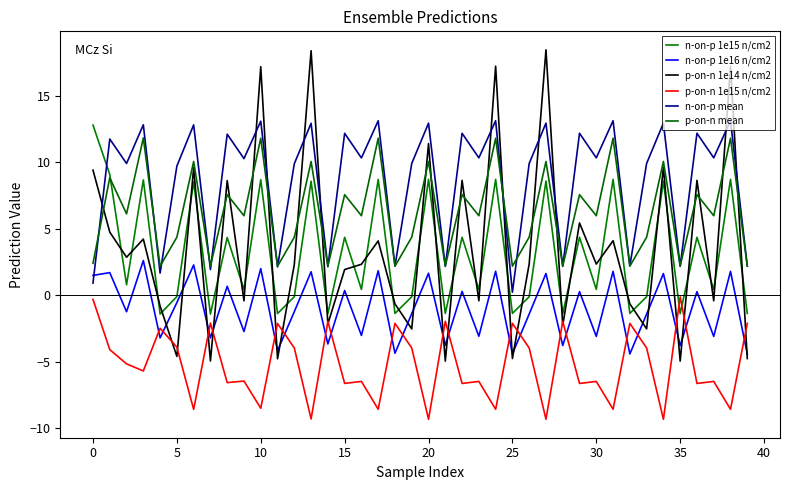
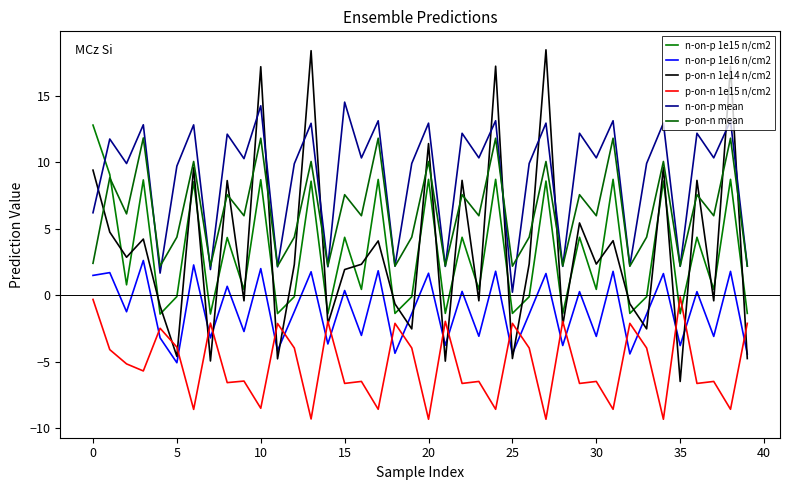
  {
    "n-on-p 1e16 n/cm2": {
      "0": 1.5,
-     "5": -0.6,
+     "5": -5.1,
      "10": 2.0,
      "15": 0.3,
      "20": 1.6,
      "25": -4.4,
      "30": -3.1,
      "35": -3.8
    },
    "p-on-n 1e14 n/cm2": {
      "0": 9.4,
      "5": -4.6,
      "10": 17.2,
      "15": 1.9,
      "20": 11.4,
      "25": -4.8,
      "30": 2.3,
-     "35": -5.0
+     "35": -6.5
    },
    "p-on-n 1e15 n/cm2": {
      "0": -0.3,
      "5": -3.9,
      "10": -8.5,
      "15": -6.6,
      "20": -9.3,
      "25": -2.1,
      "30": -6.5,
      "35": -0.1
    },
    "n-on-p mean": {
-     "0": 0.9,
+     "0": 6.2,
      "5": 9.7,
-     "10": 13.1,
-     "15": 12.2,
+     "10": 14.3,
+     "15": 14.5,
      "20": 12.9,
      "25": 0.2,
      "30": 10.3
    }
  }
